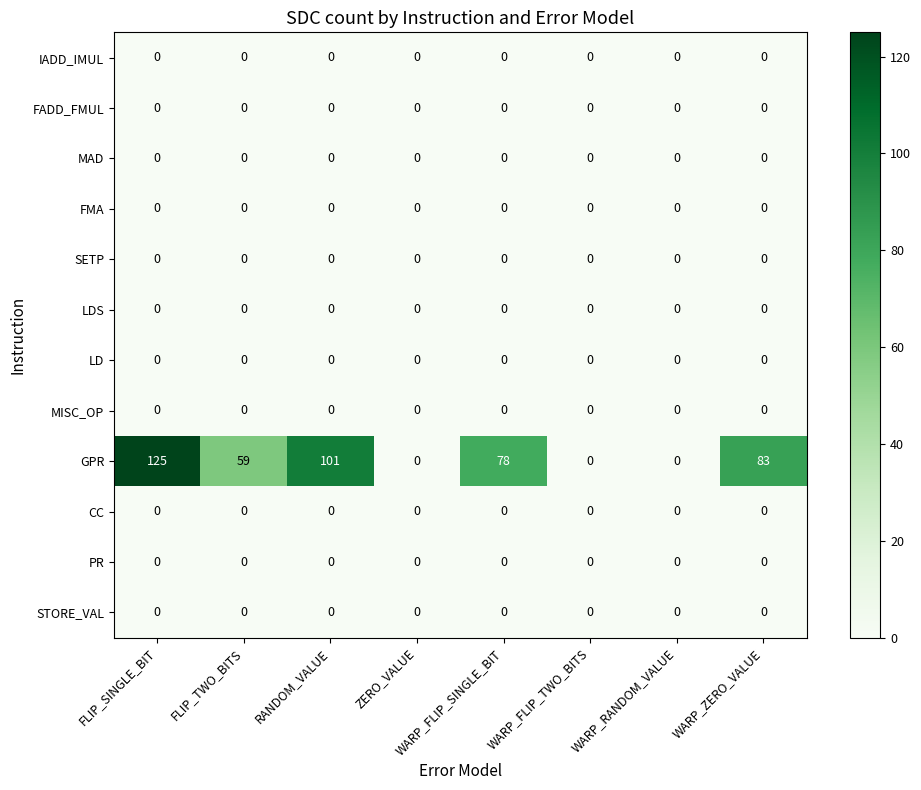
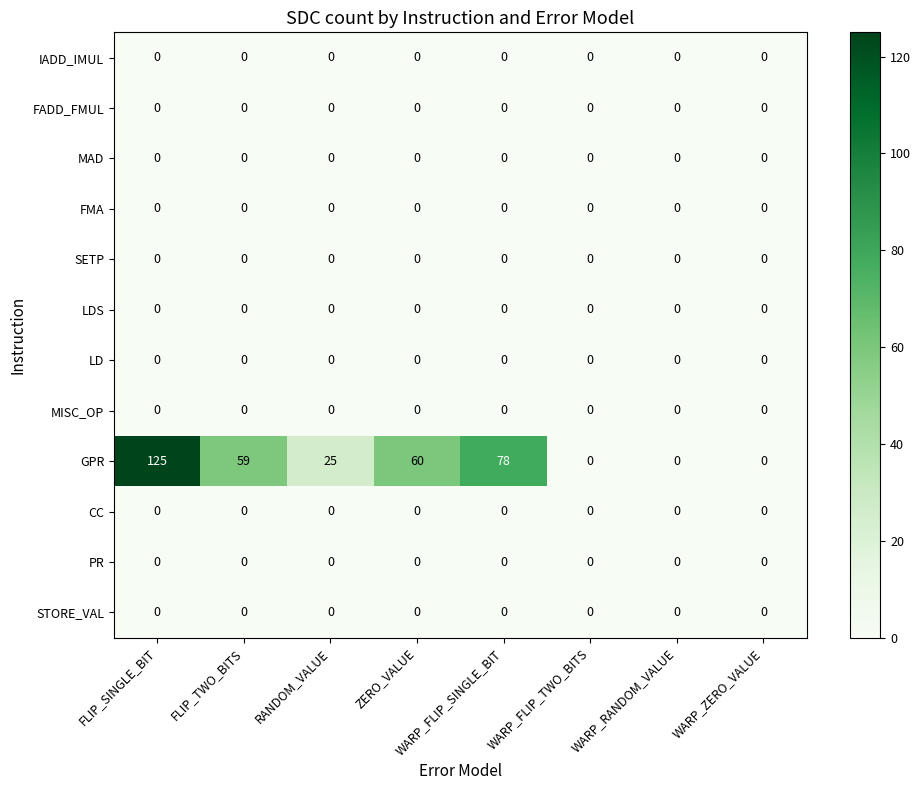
  {
    "IADD_IMUL": {
      "FLIP_SINGLE_BIT": 0,
      "FLIP_TWO_BITS": 0,
      "RANDOM_VALUE": 0,
      "ZERO_VALUE": 0,
      "WARP_FLIP_SINGLE_BIT": 0,
      "WARP_FLIP_TWO_BITS": 0,
      "WARP_RANDOM_VALUE": 0,
      "WARP_ZERO_VALUE": 0
    },
    "FADD_FMUL": {
      "FLIP_SINGLE_BIT": 0,
      "FLIP_TWO_BITS": 0,
      "RANDOM_VALUE": 0,
      "ZERO_VALUE": 0,
      "WARP_FLIP_SINGLE_BIT": 0,
      "WARP_FLIP_TWO_BITS": 0,
      "WARP_RANDOM_VALUE": 0,
      "WARP_ZERO_VALUE": 0
    },
    "MAD": {
      "FLIP_SINGLE_BIT": 0,
      "FLIP_TWO_BITS": 0,
      "RANDOM_VALUE": 0,
      "ZERO_VALUE": 0,
      "WARP_FLIP_SINGLE_BIT": 0,
      "WARP_FLIP_TWO_BITS": 0,
      "WARP_RANDOM_VALUE": 0,
      "WARP_ZERO_VALUE": 0
    },
    "FMA": {
      "FLIP_SINGLE_BIT": 0,
      "FLIP_TWO_BITS": 0,
      "RANDOM_VALUE": 0,
      "ZERO_VALUE": 0,
      "WARP_FLIP_SINGLE_BIT": 0,
      "WARP_FLIP_TWO_BITS": 0,
      "WARP_RANDOM_VALUE": 0,
      "WARP_ZERO_VALUE": 0
    },
    "SETP": {
      "FLIP_SINGLE_BIT": 0,
      "FLIP_TWO_BITS": 0,
      "RANDOM_VALUE": 0,
      "ZERO_VALUE": 0,
      "WARP_FLIP_SINGLE_BIT": 0,
      "WARP_FLIP_TWO_BITS": 0,
      "WARP_RANDOM_VALUE": 0,
      "WARP_ZERO_VALUE": 0
    },
    "LDS": {
      "FLIP_SINGLE_BIT": 0,
      "FLIP_TWO_BITS": 0,
      "RANDOM_VALUE": 0,
      "ZERO_VALUE": 0,
      "WARP_FLIP_SINGLE_BIT": 0,
      "WARP_FLIP_TWO_BITS": 0,
      "WARP_RANDOM_VALUE": 0,
      "WARP_ZERO_VALUE": 0
    },
    "LD": {
      "FLIP_SINGLE_BIT": 0,
      "FLIP_TWO_BITS": 0,
      "RANDOM_VALUE": 0,
      "ZERO_VALUE": 0,
      "WARP_FLIP_SINGLE_BIT": 0,
      "WARP_FLIP_TWO_BITS": 0,
      "WARP_RANDOM_VALUE": 0,
      "WARP_ZERO_VALUE": 0
    },
    "MISC_OP": {
      "FLIP_SINGLE_BIT": 0,
      "FLIP_TWO_BITS": 0,
      "RANDOM_VALUE": 0,
      "ZERO_VALUE": 0,
      "WARP_FLIP_SINGLE_BIT": 0,
      "WARP_FLIP_TWO_BITS": 0,
      "WARP_RANDOM_VALUE": 0,
      "WARP_ZERO_VALUE": 0
    },
    "GPR": {
      "FLIP_SINGLE_BIT": 125,
      "FLIP_TWO_BITS": 59,
-     "RANDOM_VALUE": 101,
-     "ZERO_VALUE": 0,
+     "RANDOM_VALUE": 25,
+     "ZERO_VALUE": 60,
      "WARP_FLIP_SINGLE_BIT": 78,
      "WARP_FLIP_TWO_BITS": 0,
      "WARP_RANDOM_VALUE": 0,
-     "WARP_ZERO_VALUE": 83
+     "WARP_ZERO_VALUE": 0
    },
    "CC": {
      "FLIP_SINGLE_BIT": 0,
      "FLIP_TWO_BITS": 0,
      "RANDOM_VALUE": 0,
      "ZERO_VALUE": 0,
      "WARP_FLIP_SINGLE_BIT": 0,
      "WARP_FLIP_TWO_BITS": 0,
      "WARP_RANDOM_VALUE": 0,
      "WARP_ZERO_VALUE": 0
    },
    "PR": {
      "FLIP_SINGLE_BIT": 0,
      "FLIP_TWO_BITS": 0,
      "RANDOM_VALUE": 0,
      "ZERO_VALUE": 0,
      "WARP_FLIP_SINGLE_BIT": 0,
      "WARP_FLIP_TWO_BITS": 0,
      "WARP_RANDOM_VALUE": 0,
      "WARP_ZERO_VALUE": 0
    },
    "STORE_VAL": {
      "FLIP_SINGLE_BIT": 0,
      "FLIP_TWO_BITS": 0,
      "RANDOM_VALUE": 0,
      "ZERO_VALUE": 0,
      "WARP_FLIP_SINGLE_BIT": 0,
      "WARP_FLIP_TWO_BITS": 0,
      "WARP_RANDOM_VALUE": 0,
      "WARP_ZERO_VALUE": 0
    }
  }
